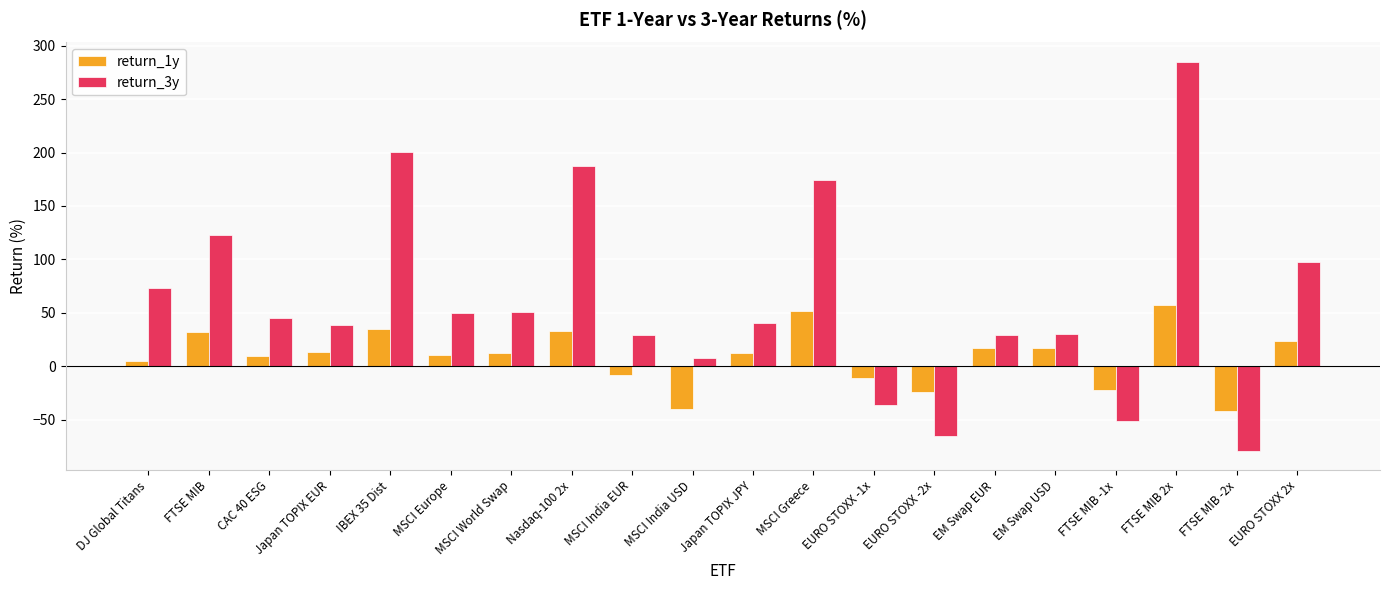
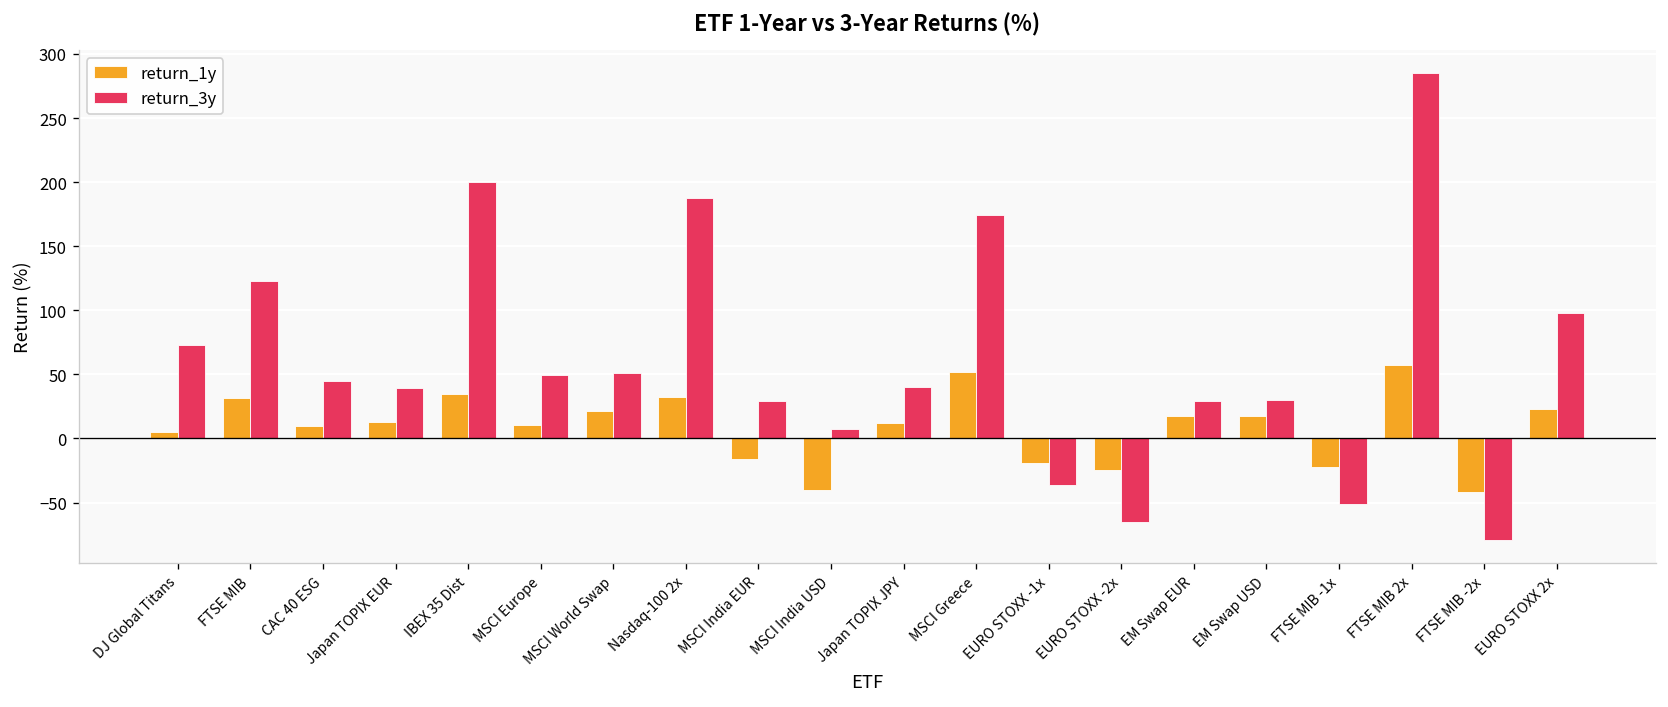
  {
    "return_1y": {
      "DJ Global Titans": 5,
      "FTSE MIB": 32,
      "CAC 40 ESG": 9,
      "Japan TOPIX EUR": 13,
      "IBEX 35 Dist": 35,
      "MSCI Europe": 11,
-     "MSCI World Swap": 12,
+     "MSCI World Swap": 22,
      "Nasdaq-100 2x": 33,
-     "MSCI India EUR": -8,
+     "MSCI India EUR": -16,
      "MSCI India USD": -40,
      "Japan TOPIX JPY": 12,
      "MSCI Greece": 52,
-     "EURO STOXX -1x": -11,
+     "EURO STOXX -1x": -19,
      "EURO STOXX -2x": -24,
      "EM Swap EUR": 17,
      "EM Swap USD": 17,
      "FTSE MIB -1x": -22,
      "FTSE MIB 2x": 57,
      "FTSE MIB -2x": -42,
      "EURO STOXX 2x": 23
    },
    "return_3y": {
      "DJ Global Titans": 73,
      "FTSE MIB": 123,
      "CAC 40 ESG": 45,
      "Japan TOPIX EUR": 39,
      "IBEX 35 Dist": 200,
      "MSCI Europe": 50,
      "MSCI World Swap": 51,
      "Nasdaq-100 2x": 188,
      "MSCI India EUR": 29,
      "MSCI India USD": 8,
      "Japan TOPIX JPY": 40,
      "MSCI Greece": 174,
      "EURO STOXX -1x": -36,
      "EURO STOXX -2x": -65,
      "EM Swap EUR": 29,
      "EM Swap USD": 30,
      "FTSE MIB -1x": -51,
      "FTSE MIB 2x": 285,
      "FTSE MIB -2x": -79,
      "EURO STOXX 2x": 98
    }
  }
